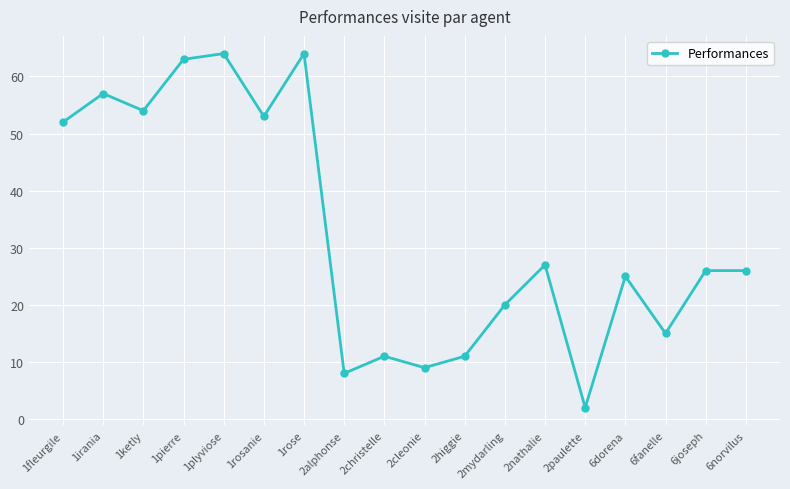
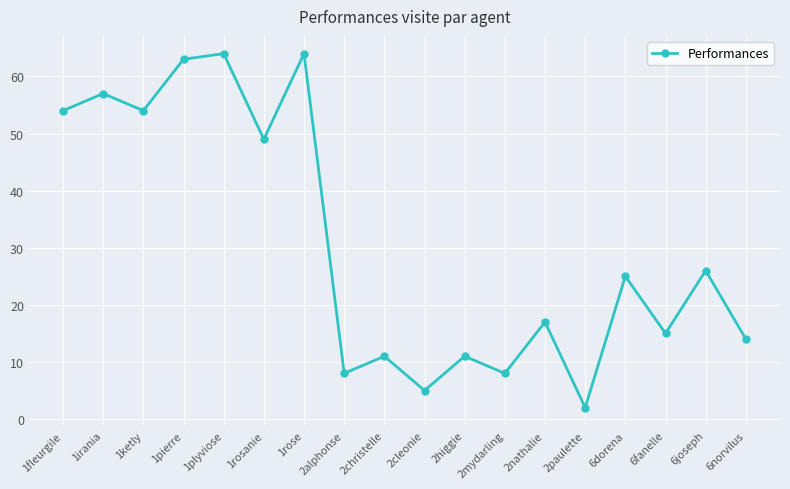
  {
-   "1fleurgile": 52,
+   "1fleurgile": 54,
    "1irania": 57,
    "1ketly": 54,
    "1pierre": 63,
    "1plyviose": 64,
-   "1rosanie": 53,
+   "1rosanie": 49,
    "1rose": 64,
    "2alphonse": 8,
    "2christelle": 11,
-   "2cleonie": 9,
+   "2cleonie": 5,
    "2higgie": 11,
-   "2mydarling": 20,
-   "2nathalie": 27,
+   "2mydarling": 8,
+   "2nathalie": 17,
    "2paulette": 2,
    "6dorena": 25,
    "6fanelle": 15,
    "6joseph": 26,
-   "6norvilus": 26
+   "6norvilus": 14
  }
